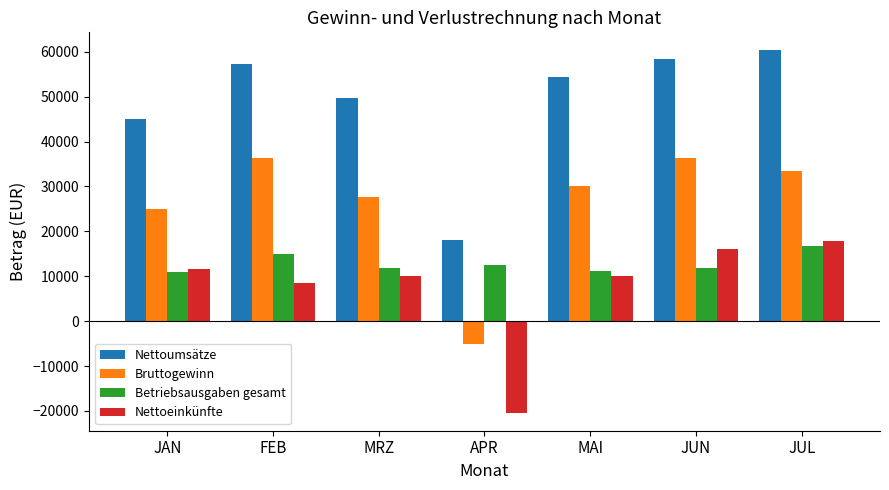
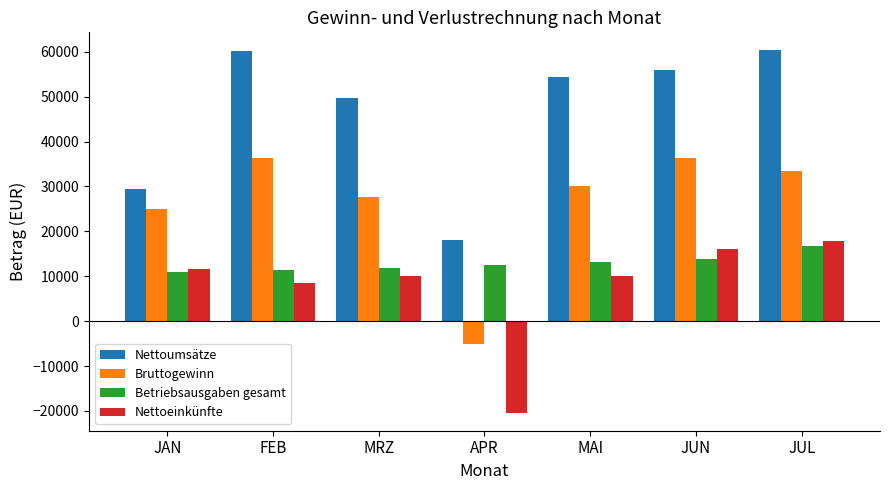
  {
    "Nettoumsätze": {
-     "JAN": 45000,
-     "FEB": 57000,
+     "JAN": 30000,
+     "FEB": 60000,
      "MRZ": 50000,
      "APR": 18000,
      "MAI": 54000,
-     "JUN": 58000,
+     "JUN": 56000,
      "JUL": 60000
    },
    "Bruttogewinn": {
      "JAN": 25000,
      "FEB": 36000,
      "MRZ": 28000,
      "APR": -5000,
      "MAI": 30000,
      "JUN": 36000,
      "JUL": 34000
    },
    "Betriebsausgaben gesamt": {
      "JAN": 11000,
-     "FEB": 15000,
+     "FEB": 11000,
      "MRZ": 12000,
      "APR": 13000,
-     "MAI": 11000,
-     "JUN": 12000,
+     "MAI": 13000,
+     "JUN": 14000,
      "JUL": 17000
    },
    "Nettoeinkünfte": {
      "JAN": 12000,
      "FEB": 9000,
      "MRZ": 10000,
      "APR": -20000,
      "MAI": 10000,
      "JUN": 16000,
      "JUL": 18000
    }
  }
